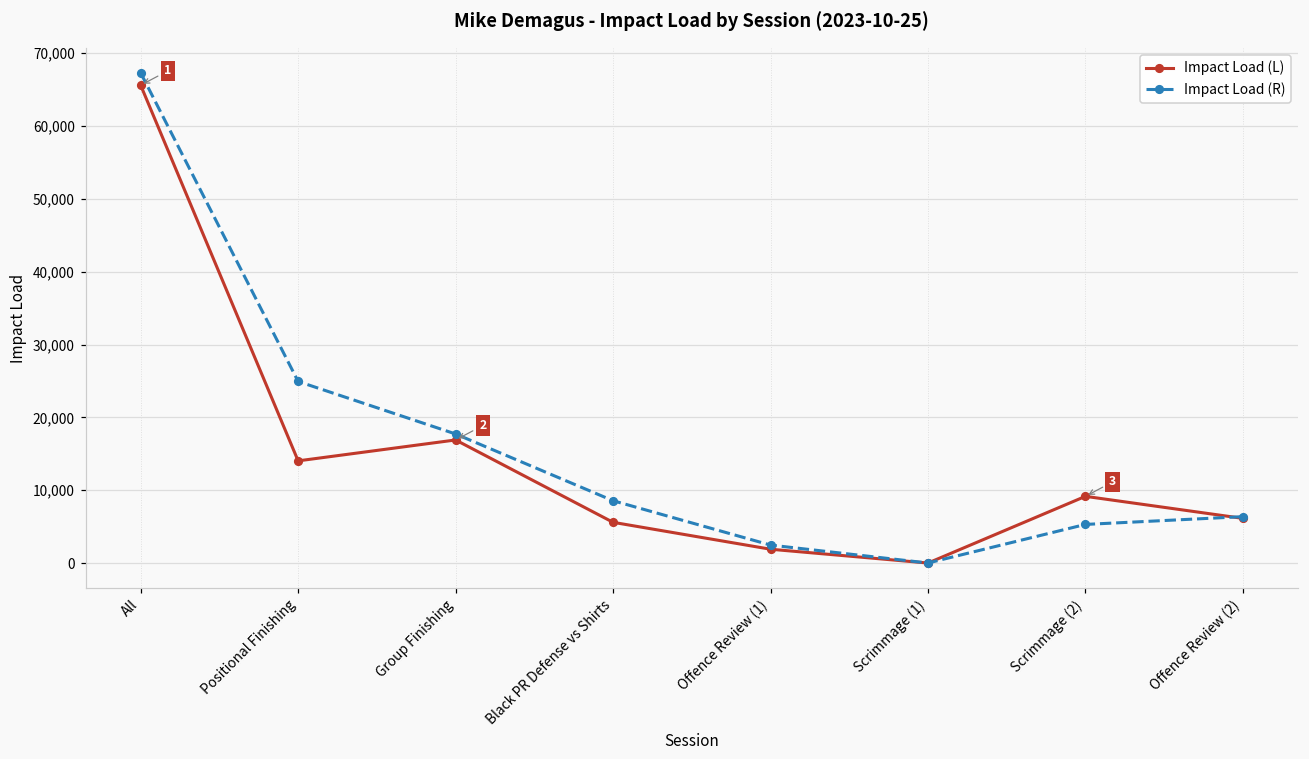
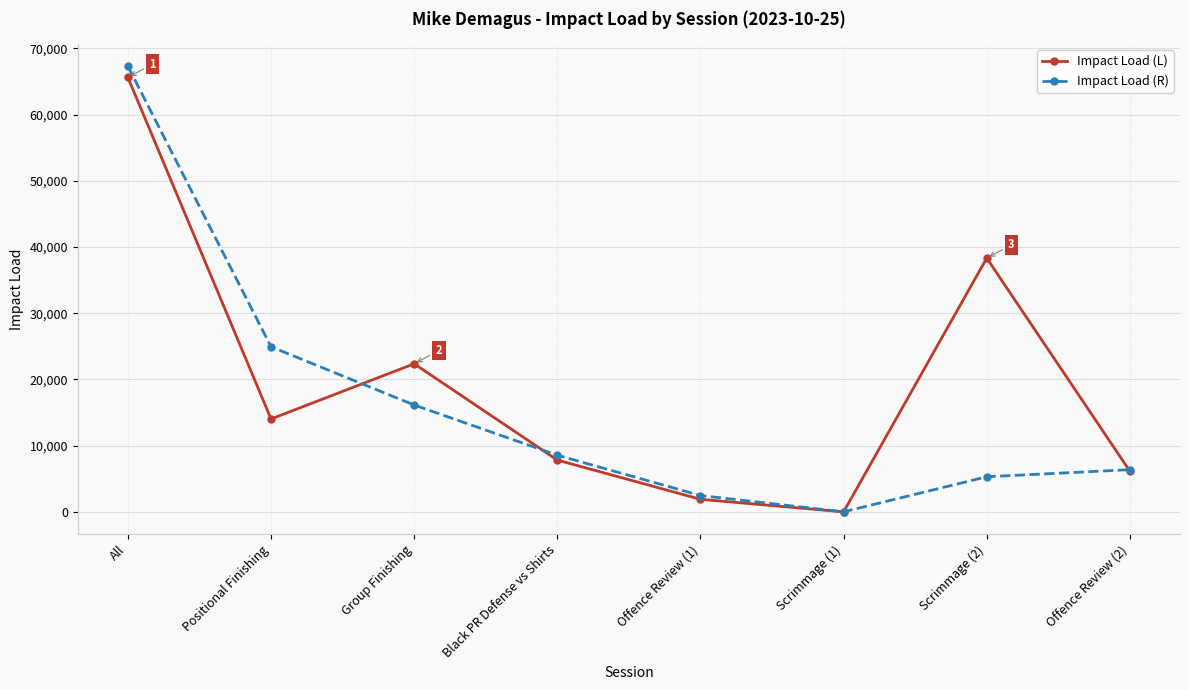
  {
    "Impact Load (L)": {
      "All": "66,000",
      "Positional Finishing": "14,000",
-     "Group Finishing": "17,000",
-     "Black PR Defense vs Shirts": "6,000",
+     "Group Finishing": "22,000",
+     "Black PR Defense vs Shirts": "8,000",
      "Offence Review (1)": "2,000",
-     "Scrimmage (2)": "9,000"
+     "Scrimmage (2)": "38,000"
    },
    "Impact Load (R)": {
      "All": "67,000",
      "Positional Finishing": "25,000",
-     "Group Finishing": "18,000",
+     "Group Finishing": "16,000",
      "Black PR Defense vs Shirts": "9,000",
      "Offence Review (1)": "2,000",
      "Scrimmage (2)": "5,000"
    }
  }
